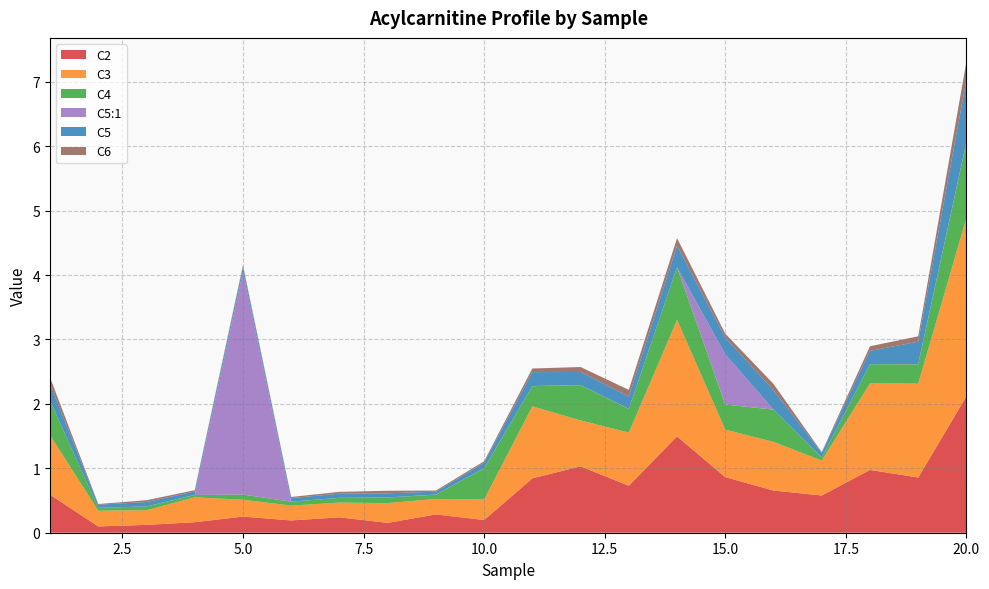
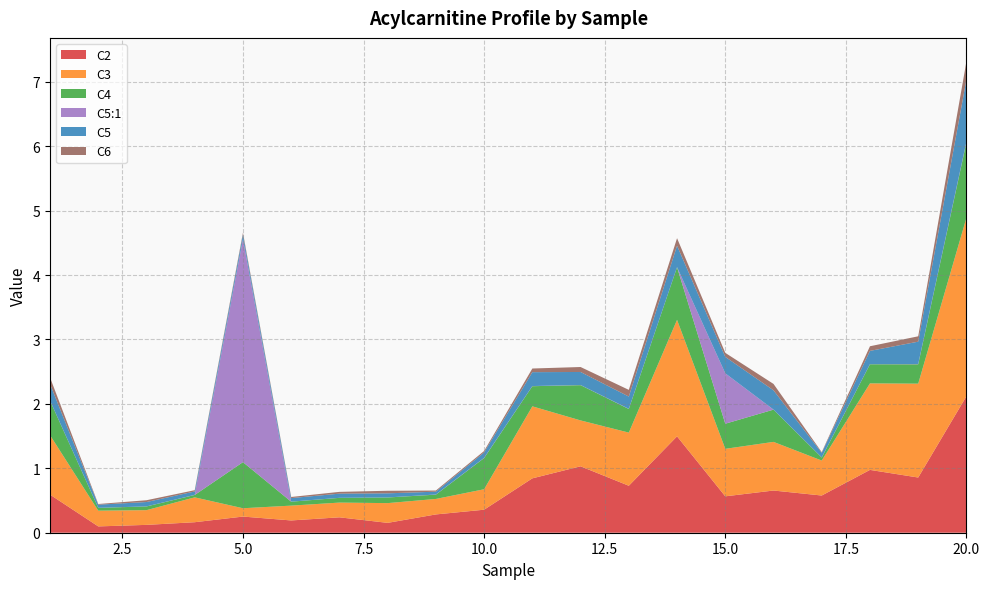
  {
    "C2": {
      "5.0": 0.3,
-     "10.0": 0.2,
-     "15.0": 0.9,
+     "10.0": 0.4,
+     "15.0": 0.6,
      "20.0": 2.1
    },
    "C3": {
-     "5.0": 0.3,
+     "5.0": 0.1,
      "10.0": 0.3,
      "15.0": 0.7,
      "20.0": 2.8
    },
    "C4": {
-     "5.0": 0.1,
+     "5.0": 0.7,
      "15.0": 0.4
    },
    "C5:1": {
      "5.0": 3.5,
      "15.0": 0.8
    },
    "C5": {
      "15.0": 0.3,
      "20.0": 1.0
    },
    "C6": {
      "15.0": 0.1,
      "20.0": 0.3
    }
  }
